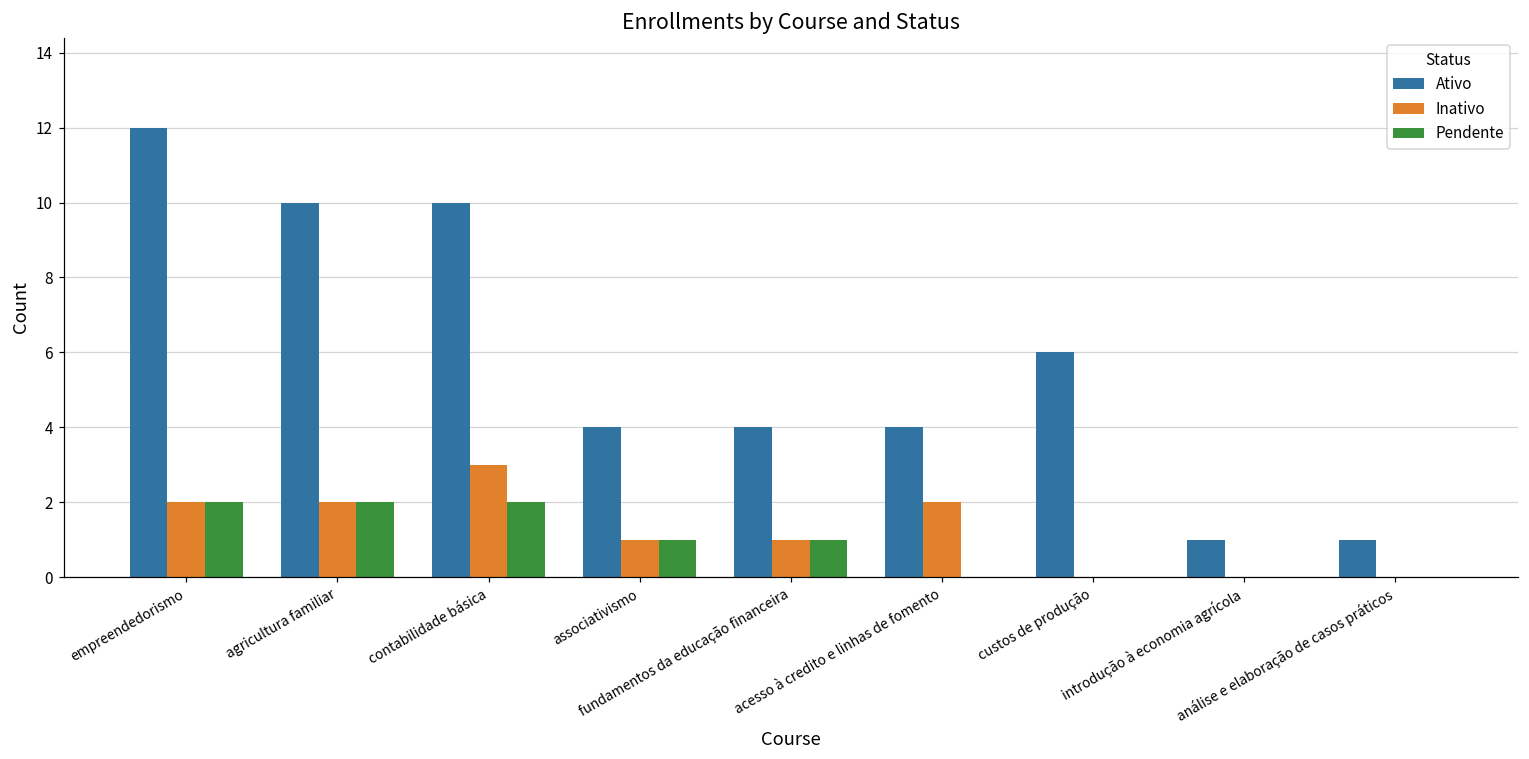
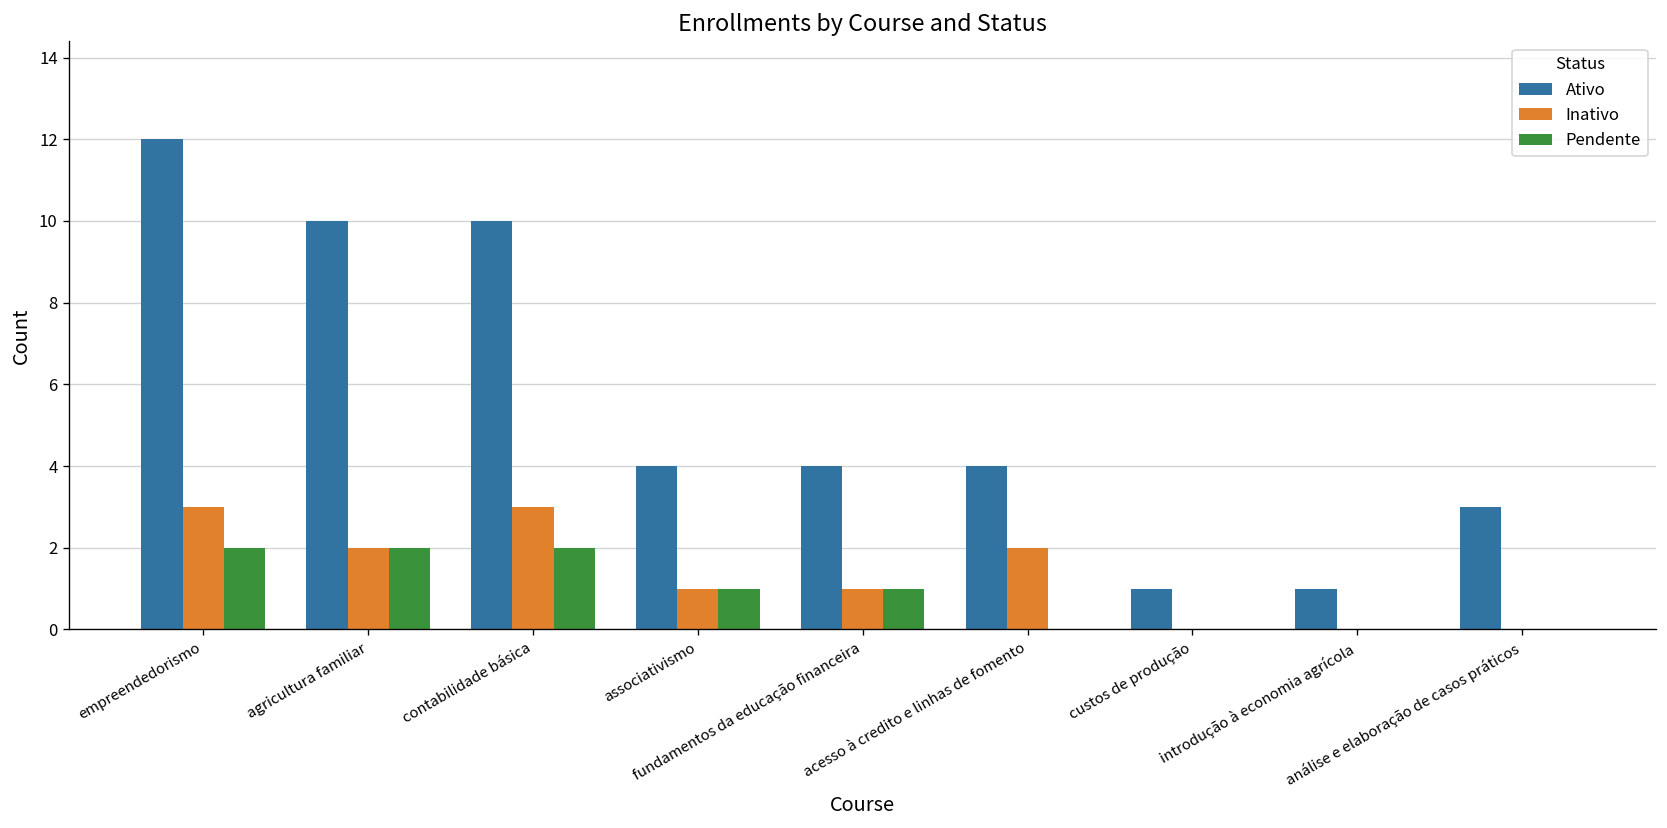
  {
    "Ativo": {
      "empreendedorismo": 12,
      "agricultura familiar": 10,
      "contabilidade básica": 10,
      "associativismo": 4,
      "fundamentos da educação financeira": 4,
      "acesso à credito e linhas de fomento": 4,
-     "custos de produção": 6,
+     "custos de produção": 1,
      "introdução à economia agrícola": 1,
-     "análise e elaboração de casos práticos": 1
+     "análise e elaboração de casos práticos": 3
    },
    "Inativo": {
-     "empreendedorismo": 2,
+     "empreendedorismo": 3,
      "agricultura familiar": 2,
      "contabilidade básica": 3,
      "associativismo": 1,
      "fundamentos da educação financeira": 1,
      "acesso à credito e linhas de fomento": 2,
      "custos de produção": 0,
      "introdução à economia agrícola": 0,
      "análise e elaboração de casos práticos": 0
    },
    "Pendente": {
      "empreendedorismo": 2,
      "agricultura familiar": 2,
      "contabilidade básica": 2,
      "associativismo": 1,
      "fundamentos da educação financeira": 1,
      "acesso à credito e linhas de fomento": 0,
      "custos de produção": 0,
      "introdução à economia agrícola": 0,
      "análise e elaboração de casos práticos": 0
    }
  }
